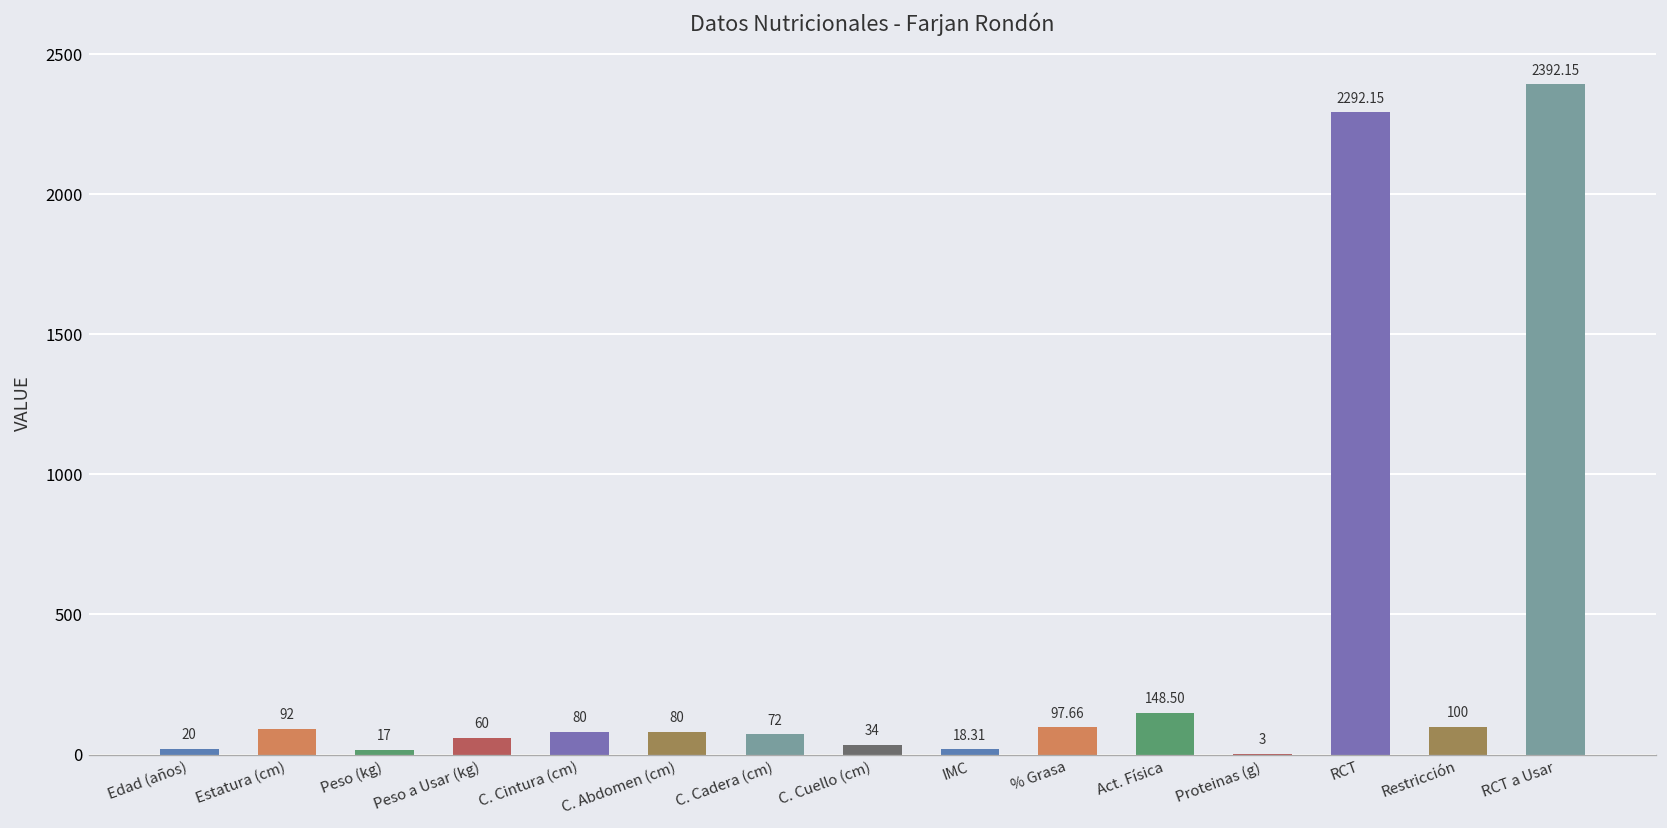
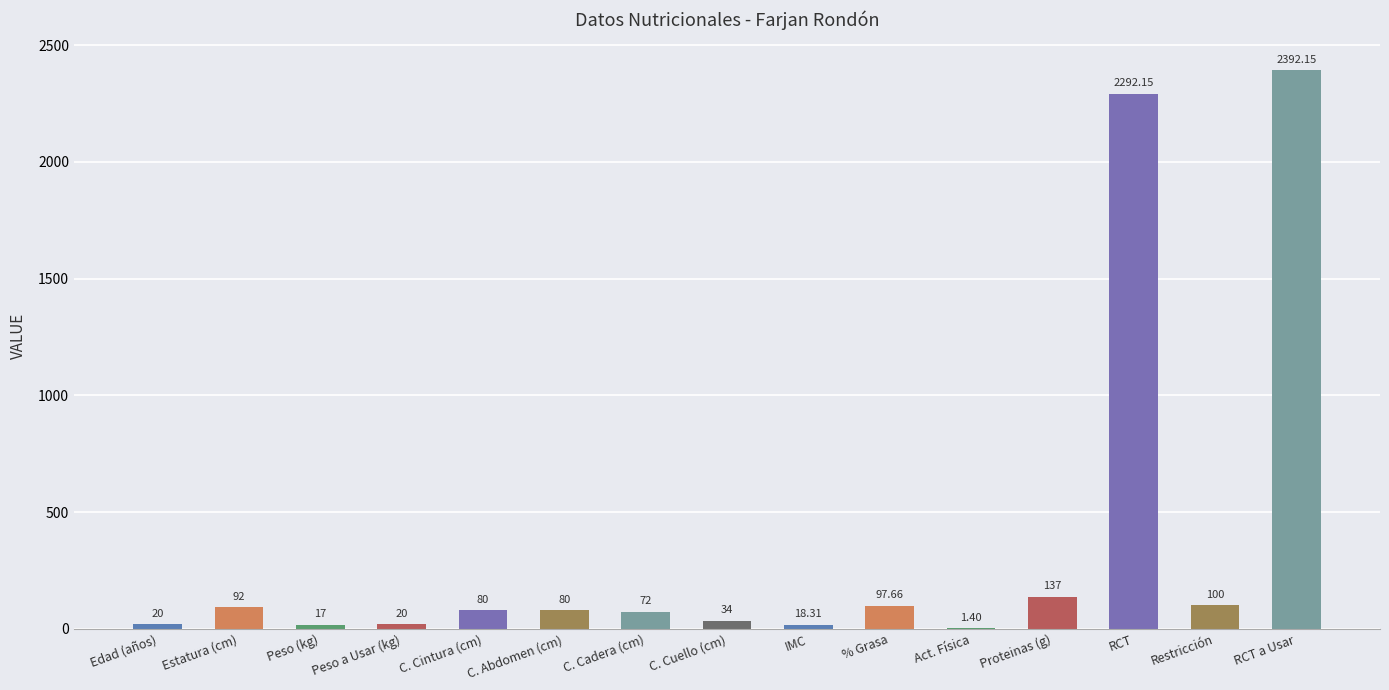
  {
    "Edad (años)": 20,
    "Estatura (cm)": 92,
    "Peso (kg)": 17,
-   "Peso a Usar (kg)": 60,
+   "Peso a Usar (kg)": 20,
    "C. Cintura (cm)": 80,
    "C. Abdomen (cm)": 80,
    "C. Cadera (cm)": 72,
    "C. Cuello (cm)": 34,
    "IMC": 18.31,
    "% Grasa": 97.66,
-   "Act. Física": 148.50,
-   "Proteinas (g)": 3,
+   "Act. Física": 1.40,
+   "Proteinas (g)": 137,
    "RCT": 2292.15,
    "Restricción": 100,
    "RCT a Usar": 2392.15
  }
